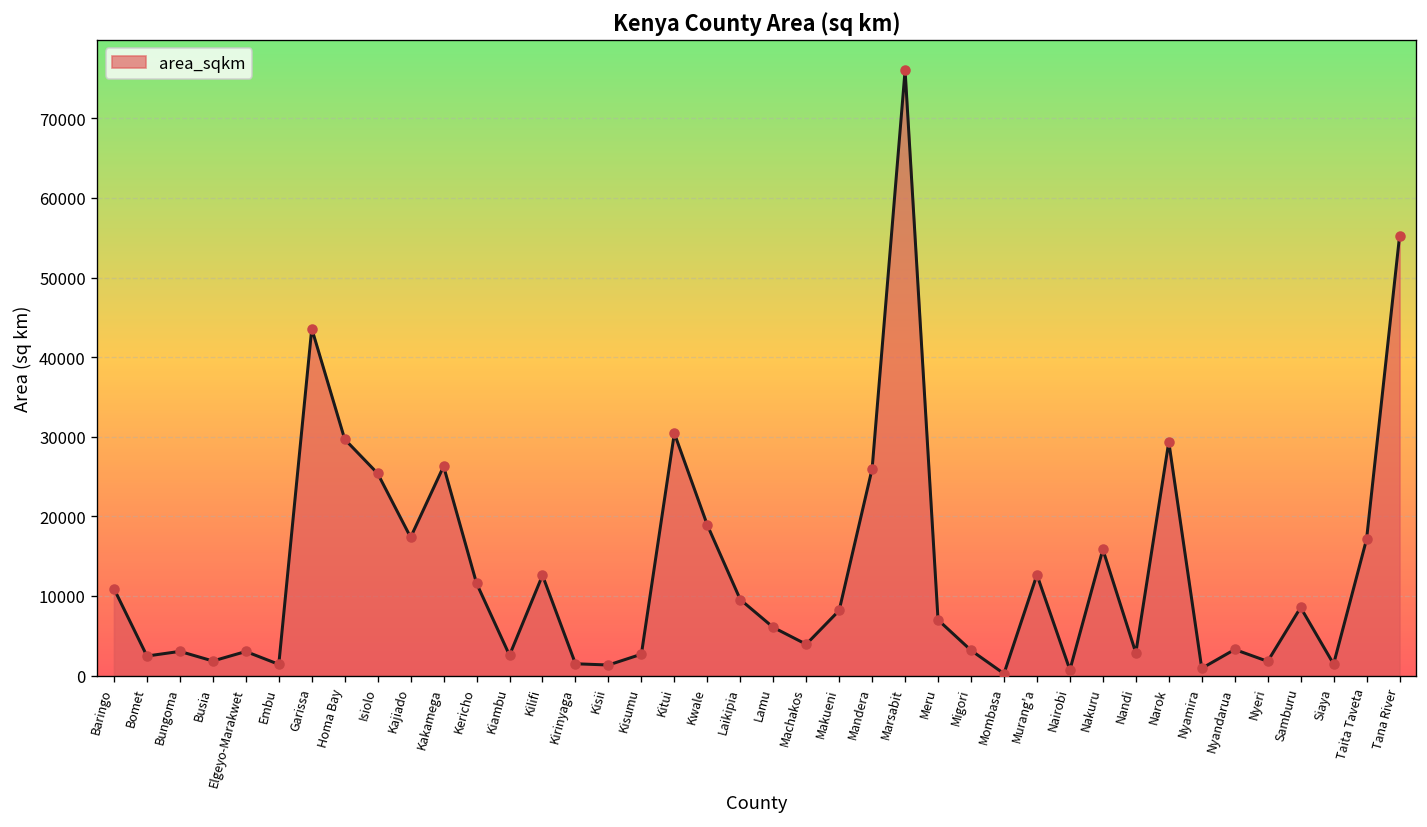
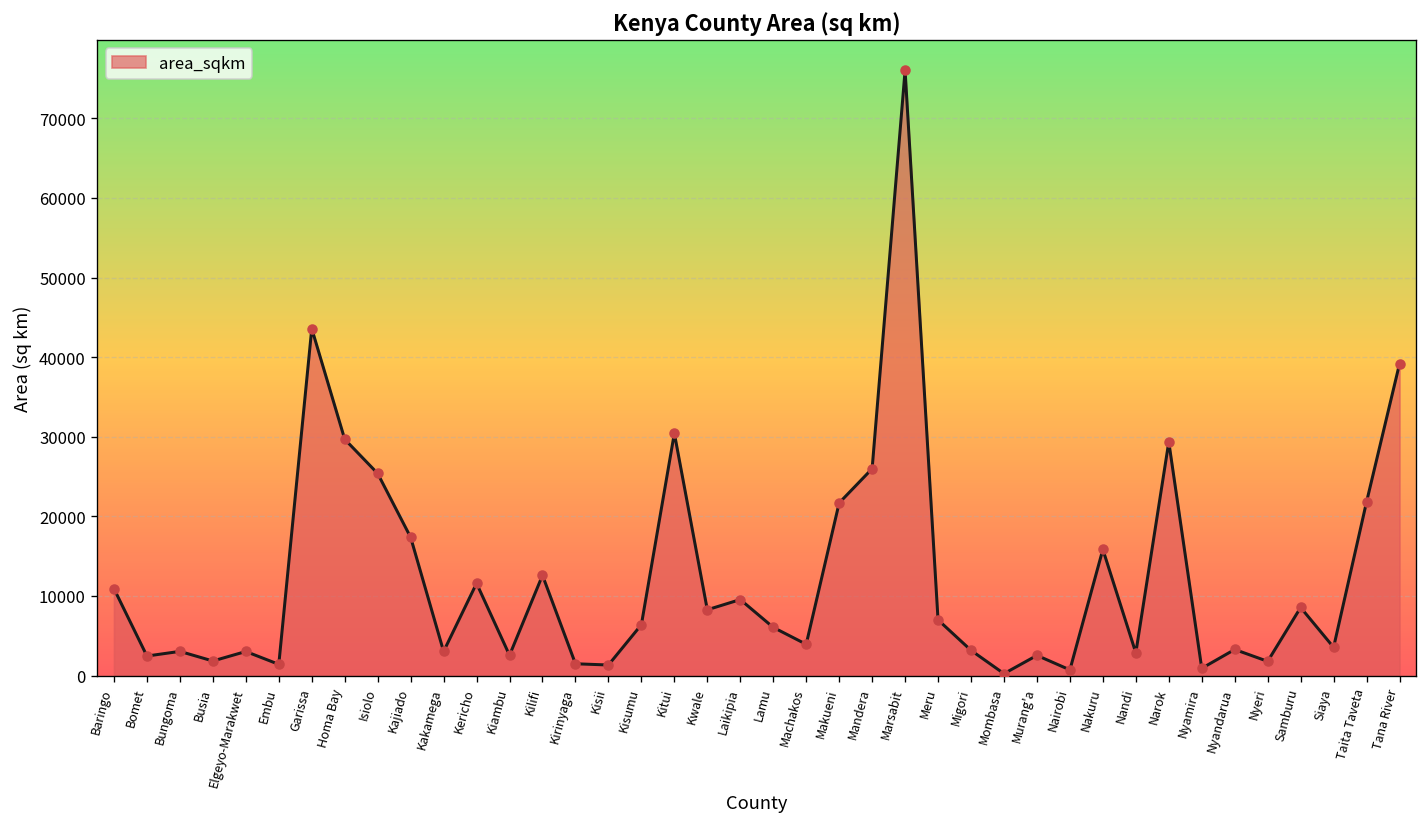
  {
    "Baringo": 11000,
    "Bomet": 2000,
    "Bungoma": 3000,
    "Busia": 2000,
    "Elgeyo-Marakwet": 3000,
    "Embu": 1000,
    "Garissa": 44000,
    "Homa Bay": 30000,
    "Isiolo": 25000,
    "Kajiado": 17000,
-   "Kakamega": 26000,
+   "Kakamega": 3000,
    "Kericho": 12000,
    "Kiambu": 3000,
    "Kilifi": 13000,
    "Kirinyaga": 1000,
    "Kisii": 1000,
-   "Kisumu": 3000,
+   "Kisumu": 6000,
    "Kitui": 30000,
-   "Kwale": 19000,
+   "Kwale": 8000,
    "Laikipia": 10000,
    "Lamu": 6000,
    "Machakos": 4000,
-   "Makueni": 8000,
+   "Makueni": 22000,
    "Mandera": 26000,
    "Marsabit": 76000,
    "Meru": 7000,
    "Migori": 3000,
    "Mombasa": 0,
-   "Murang'a": 13000,
+   "Murang'a": 3000,
    "Nairobi": 1000,
    "Nakuru": 16000,
    "Nandi": 3000,
    "Narok": 29000,
    "Nyamira": 1000,
    "Nyandarua": 3000,
    "Nyeri": 2000,
    "Samburu": 9000,
-   "Siaya": 1000,
-   "Taita Taveta": 17000,
-   "Tana River": 55000
+   "Siaya": 4000,
+   "Taita Taveta": 22000,
+   "Tana River": 39000
  }
